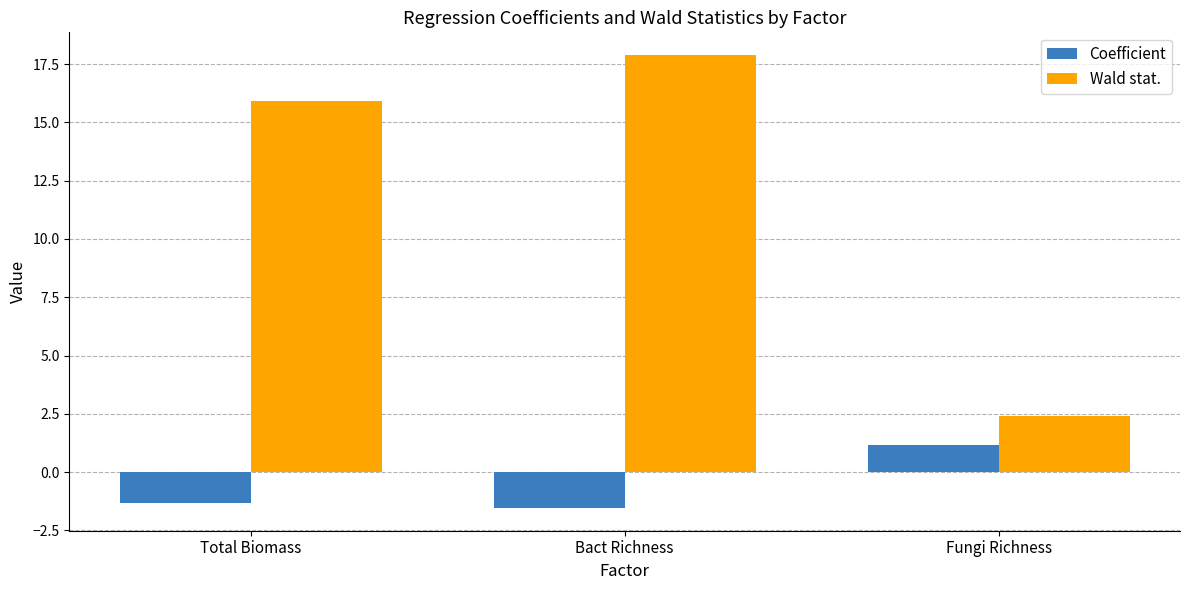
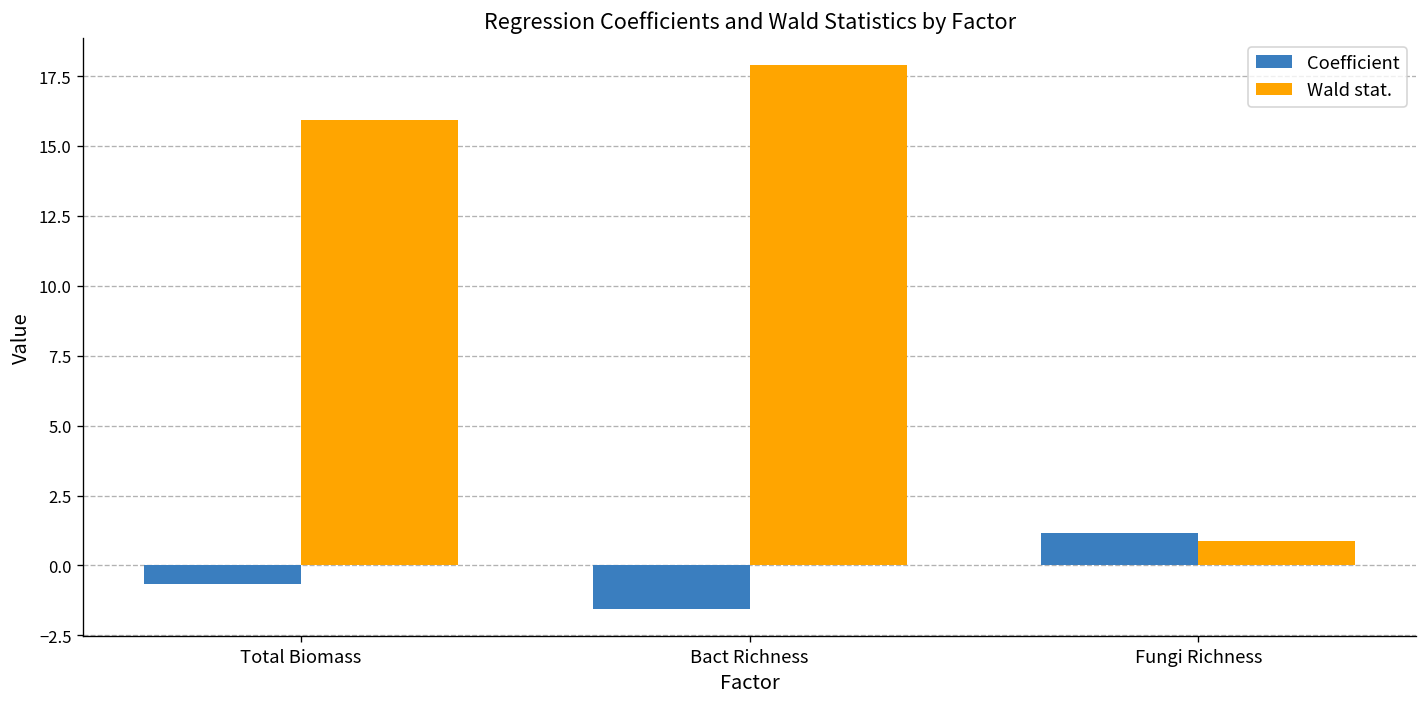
  {
    "Coefficient": {
-     "Total Biomass": -1.3,
+     "Total Biomass": -0.7,
      "Bact Richness": -1.5,
      "Fungi Richness": 1.1
    },
    "Wald stat.": {
      "Total Biomass": 15.9,
      "Bact Richness": 17.9,
-     "Fungi Richness": 2.4
+     "Fungi Richness": 0.9
    }
  }
